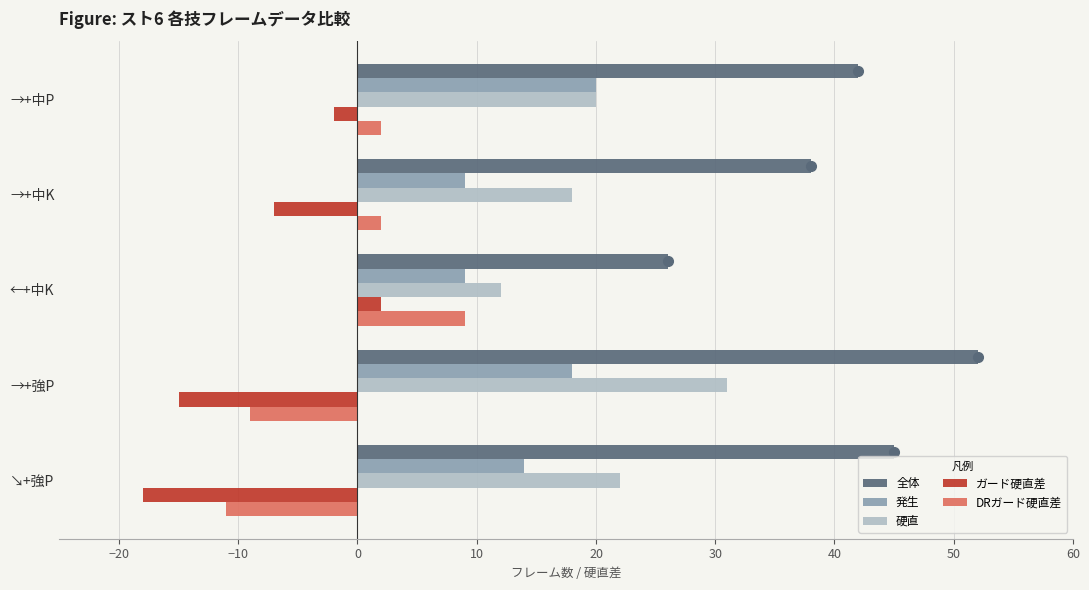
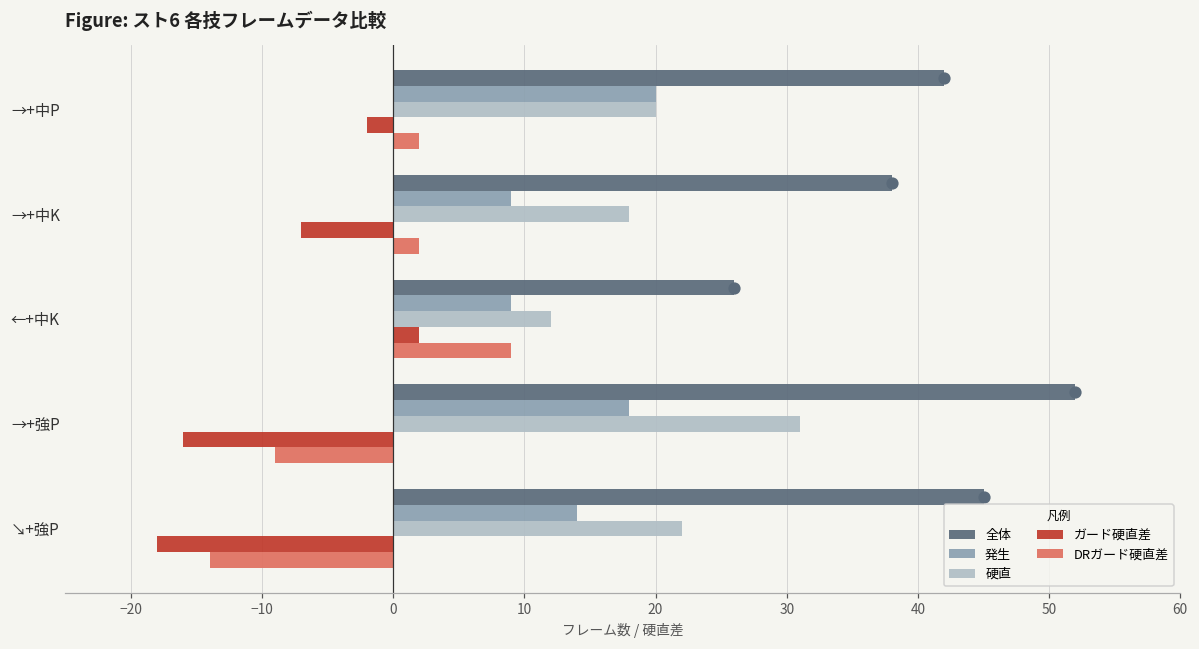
  {
    "ガード硬直差": {
      "→+中P": -2,
      "→+中K": -7,
      "←+中K": 2,
-     "→+強P": -15,
+     "→+強P": -16,
      "↘+強P": -18
    },
    "DRガード硬直差": {
      "→+中P": 2,
      "→+中K": 2,
      "←+中K": 9,
      "→+強P": -9,
-     "↘+強P": -11
+     "↘+強P": -14
    }
  }
